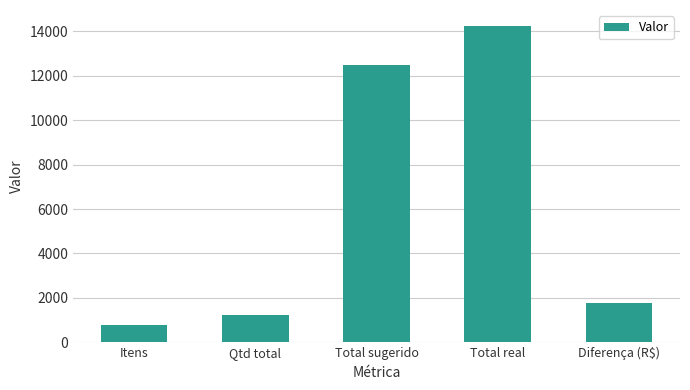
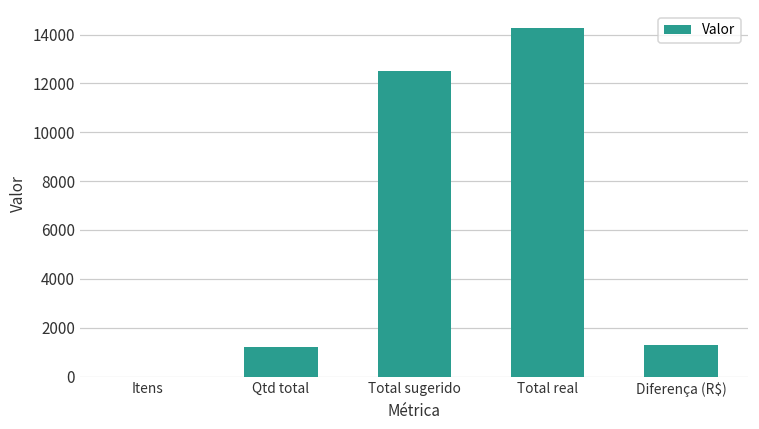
  {
-   "Itens": 800,
+   "Itens": 0,
    "Qtd total": 1200,
    "Total sugerido": 12500,
    "Total real": 14300,
-   "Diferença (R$)": 1800
+   "Diferença (R$)": 1300
  }
